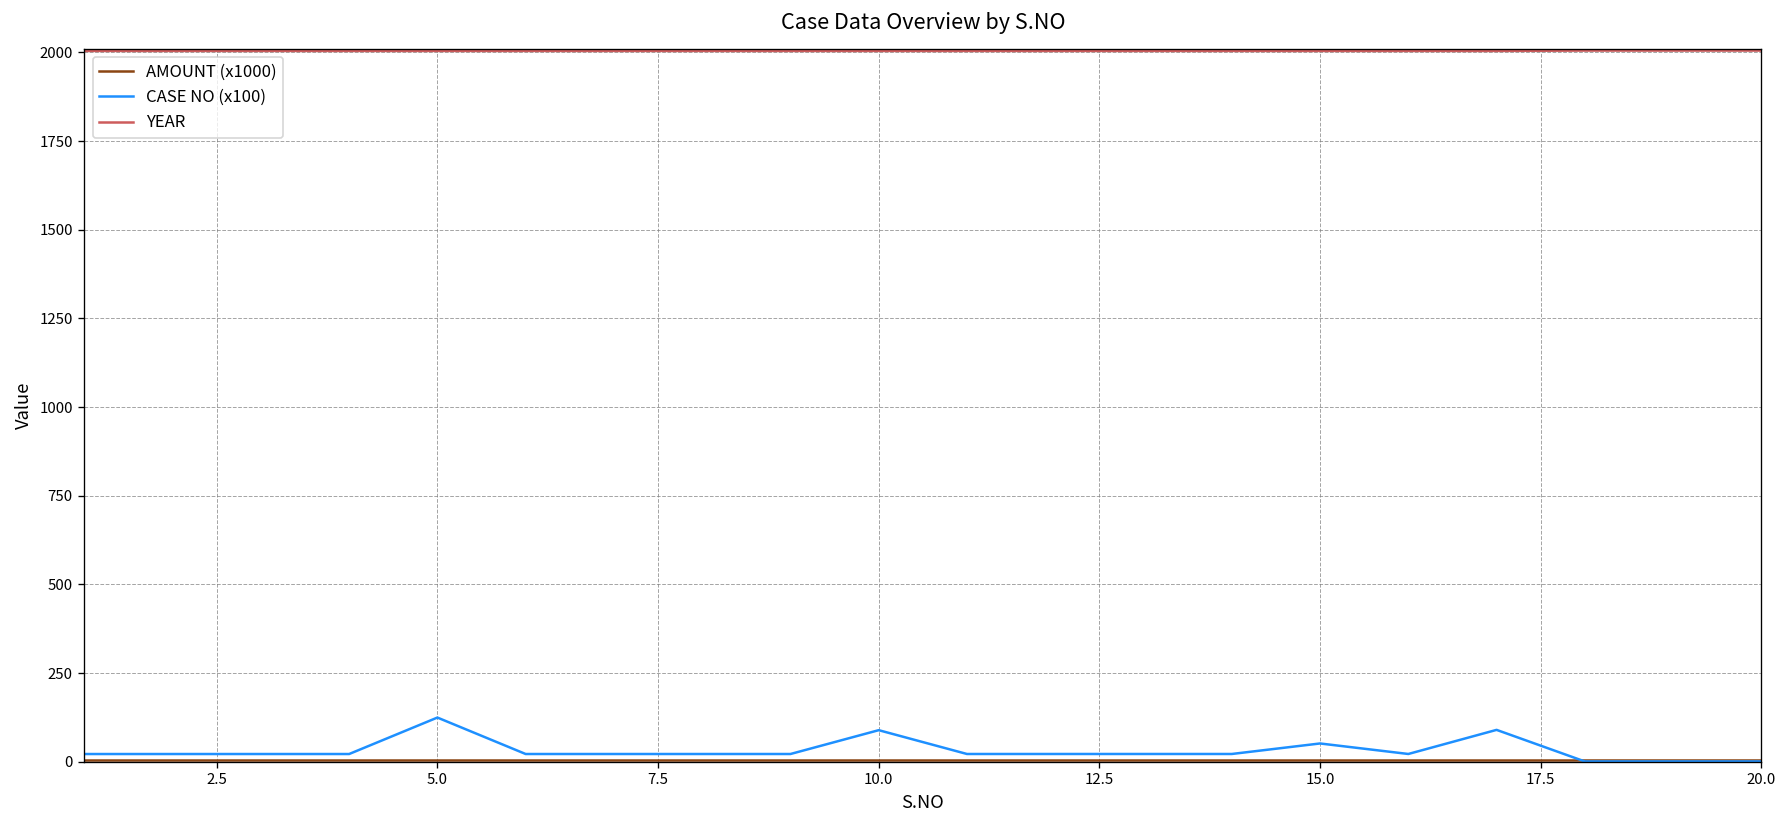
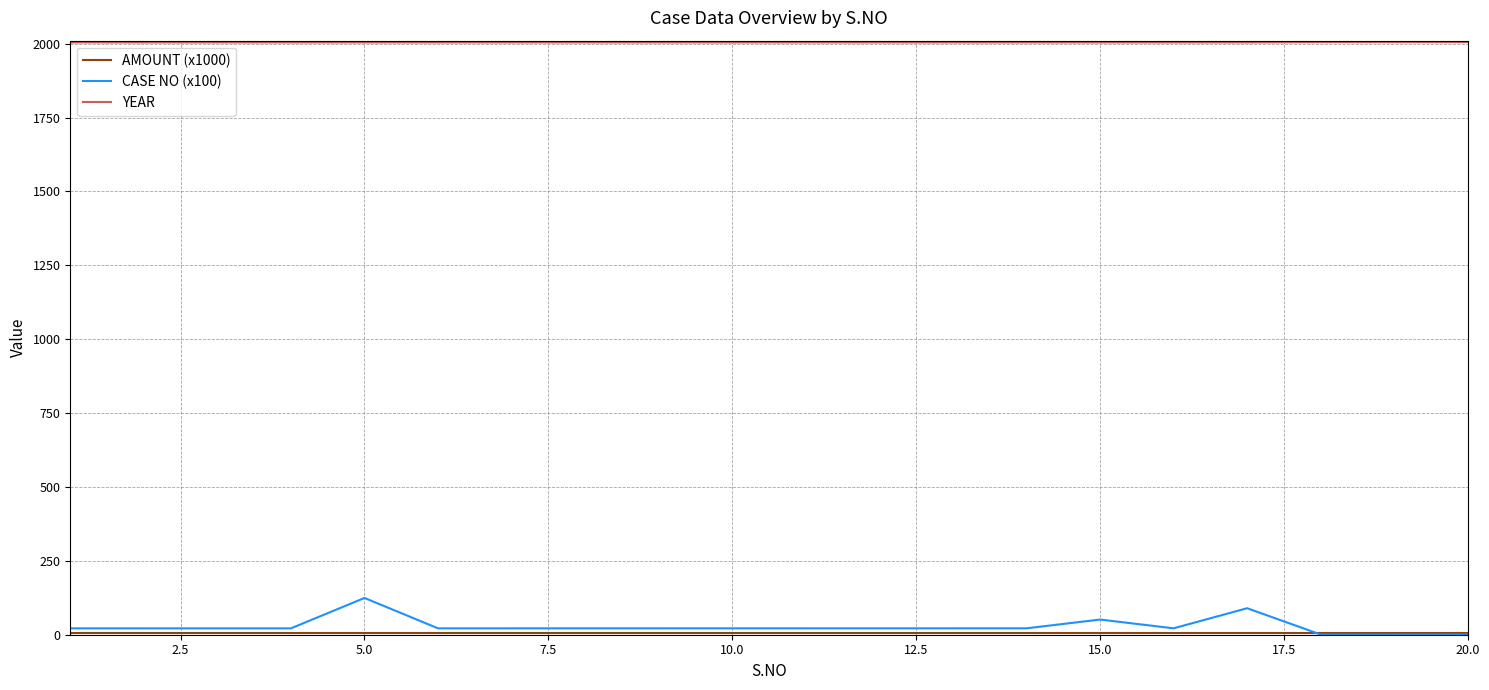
  {
    "AMOUNT (x1000)": {
      "5.0": 10,
      "10.0": 10,
      "15.0": 10
    },
    "CASE NO (x100)": {
      "5.0": 120,
-     "10.0": 90,
+     "10.0": 20,
      "15.0": 50
    },
    "YEAR": {
      "5.0": 2000,
      "10.0": 2000,
      "15.0": 2000,
      "20.0": 2010
    }
  }
